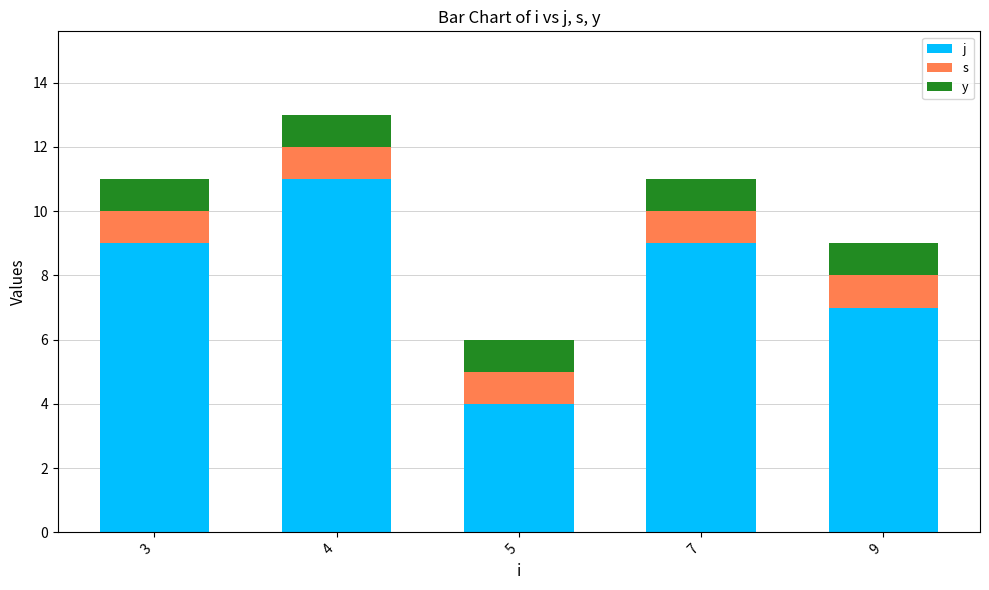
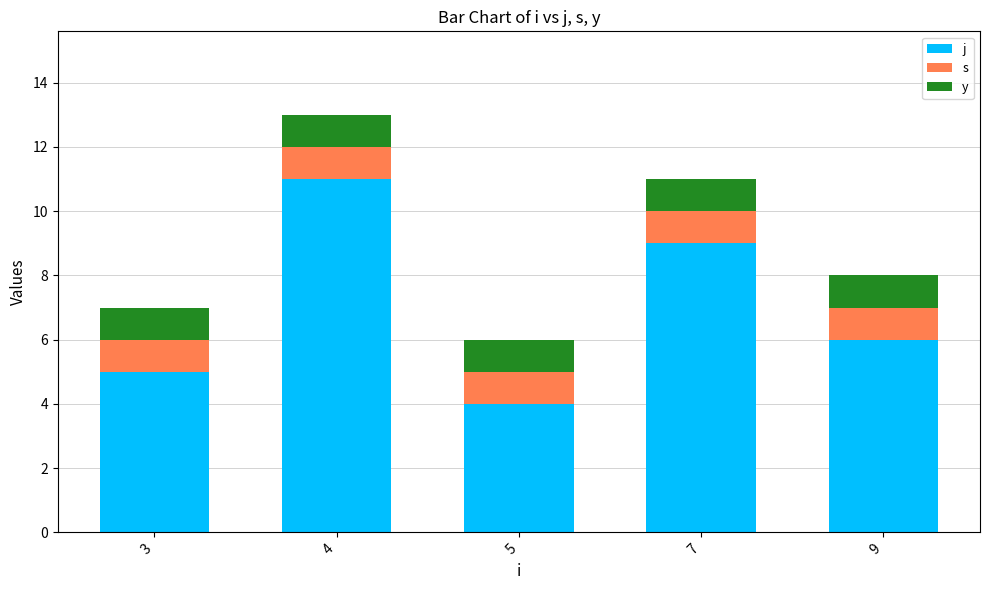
  {
    "j": {
-     "3": 9,
+     "3": 5,
      "4": 11,
      "5": 4,
      "7": 9,
-     "9": 7
+     "9": 6
    },
    "s": {
      "3": 1,
      "4": 1,
      "5": 1,
      "7": 1,
      "9": 1
    },
    "y": {
      "3": 1,
      "4": 1,
      "5": 1,
      "7": 1,
      "9": 1
    }
  }
